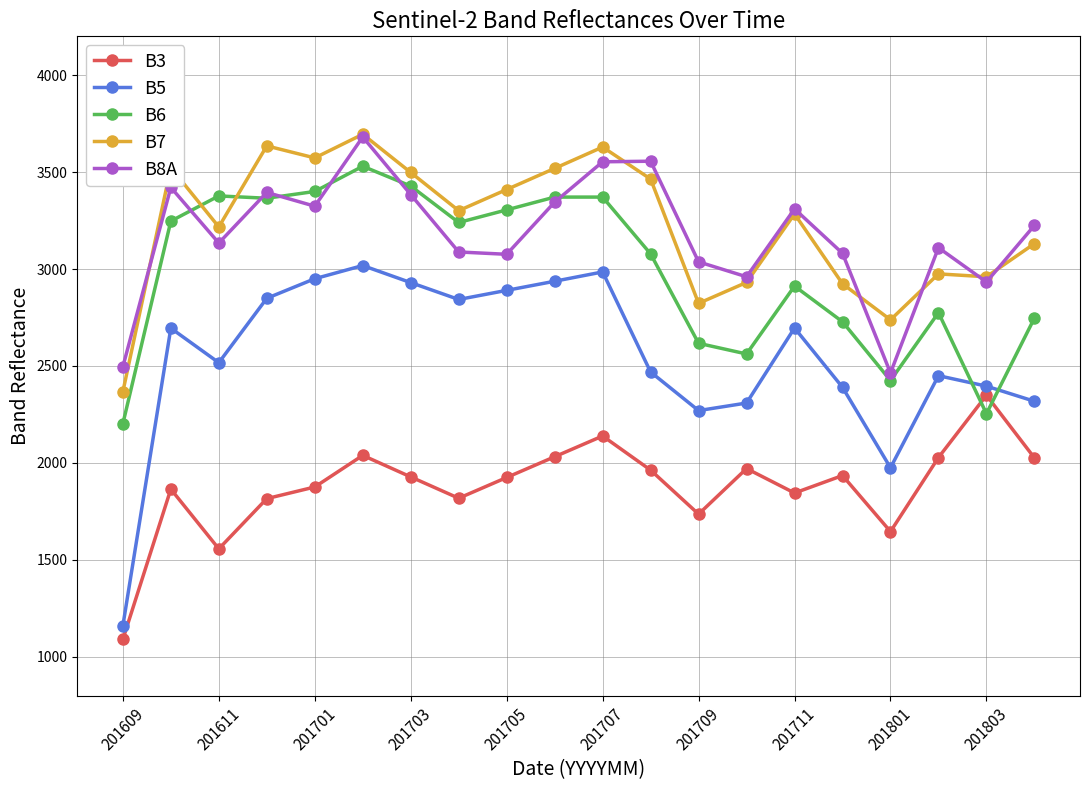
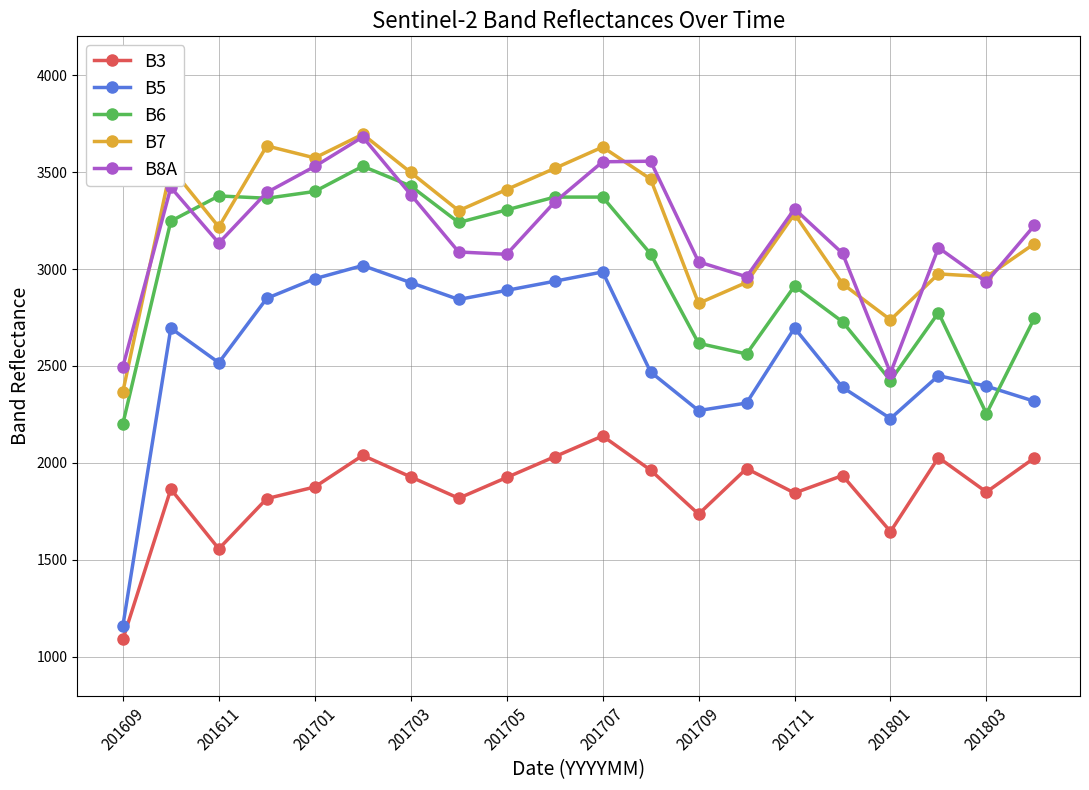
  {
    "B3": {
      "201609": 1090,
      "201611": 1560,
      "201701": 1880,
      "201703": 1930,
      "201705": 1930,
      "201707": 2140,
      "201709": 1740,
      "201711": 1850,
      "201801": 1650,
-     "201803": 2350
+     "201803": 1850
    },
    "B5": {
      "201609": 1160,
      "201611": 2520,
      "201701": 2950,
      "201703": 2930,
      "201705": 2890,
      "201707": 2990,
      "201709": 2270,
      "201711": 2700,
-     "201801": 1980,
+     "201801": 2230,
      "201803": 2400
    },
    "B6": {
      "201609": 2200,
      "201611": 3380,
      "201701": 3400,
      "201703": 3430,
      "201705": 3310,
      "201707": 3370,
      "201709": 2620,
      "201711": 2910,
      "201801": 2430,
      "201803": 2250
    },
    "B7": {
      "201609": 2370,
      "201611": 3220,
      "201701": 3570,
      "201703": 3500,
      "201705": 3410,
      "201707": 3630,
      "201709": 2820,
      "201711": 3280,
      "201801": 2740,
      "201803": 2960
    },
    "B8A": {
      "201609": 2500,
      "201611": 3130,
-     "201701": 3320,
+     "201701": 3530,
      "201703": 3380,
      "201705": 3080,
      "201707": 3550,
      "201709": 3040,
      "201711": 3310,
      "201801": 2460,
      "201803": 2930
    }
  }
